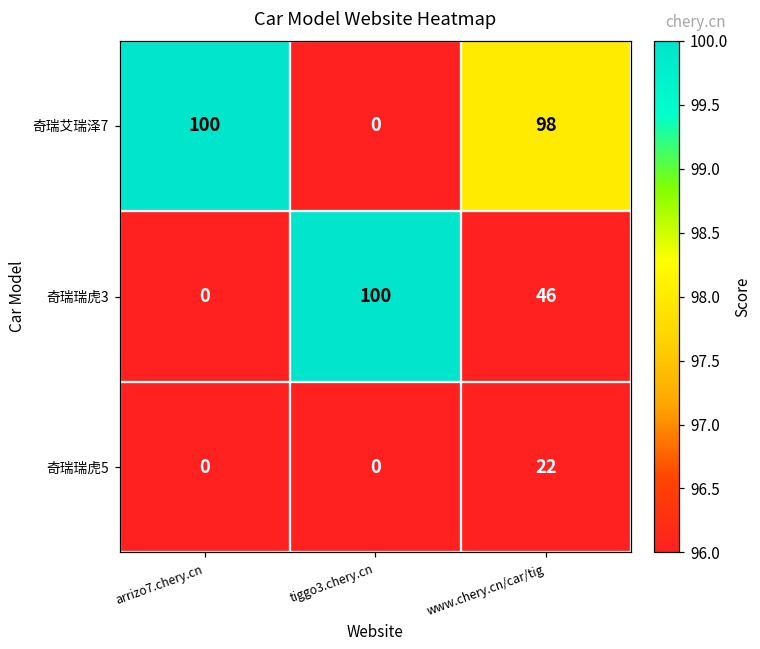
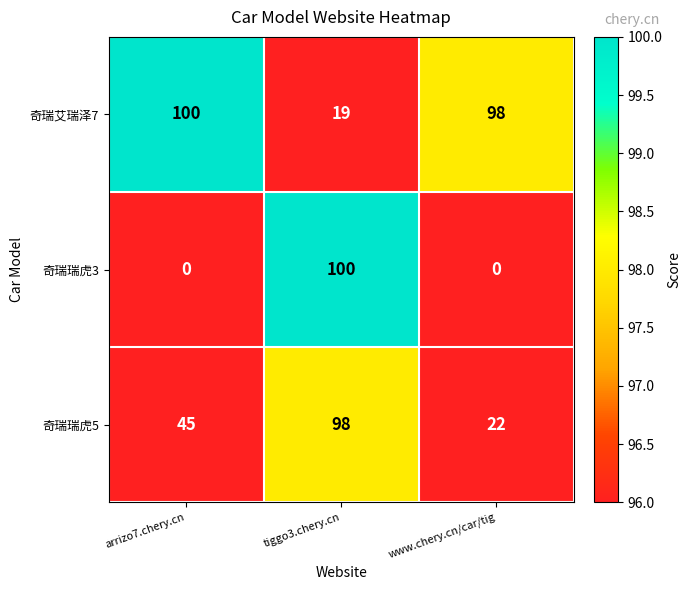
  {
    "奇瑞艾瑞泽7": {
      "arrizo7.chery.cn": 100,
-     "tiggo3.chery.cn": 0,
+     "tiggo3.chery.cn": 19,
      "www.chery.cn/car/tig": 98
    },
    "奇瑞瑞虎3": {
      "arrizo7.chery.cn": 0,
      "tiggo3.chery.cn": 100,
-     "www.chery.cn/car/tig": 46
+     "www.chery.cn/car/tig": 0
    },
    "奇瑞瑞虎5": {
-     "arrizo7.chery.cn": 0,
-     "tiggo3.chery.cn": 0,
+     "arrizo7.chery.cn": 45,
+     "tiggo3.chery.cn": 98,
      "www.chery.cn/car/tig": 22
    }
  }
